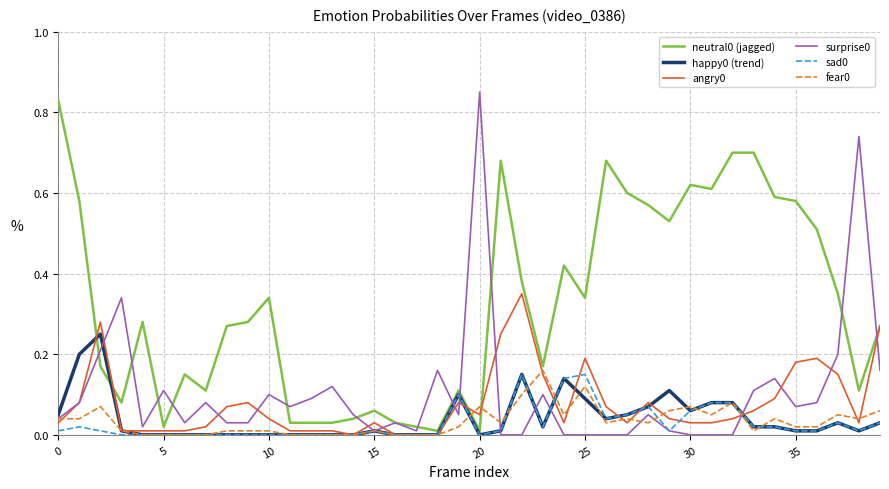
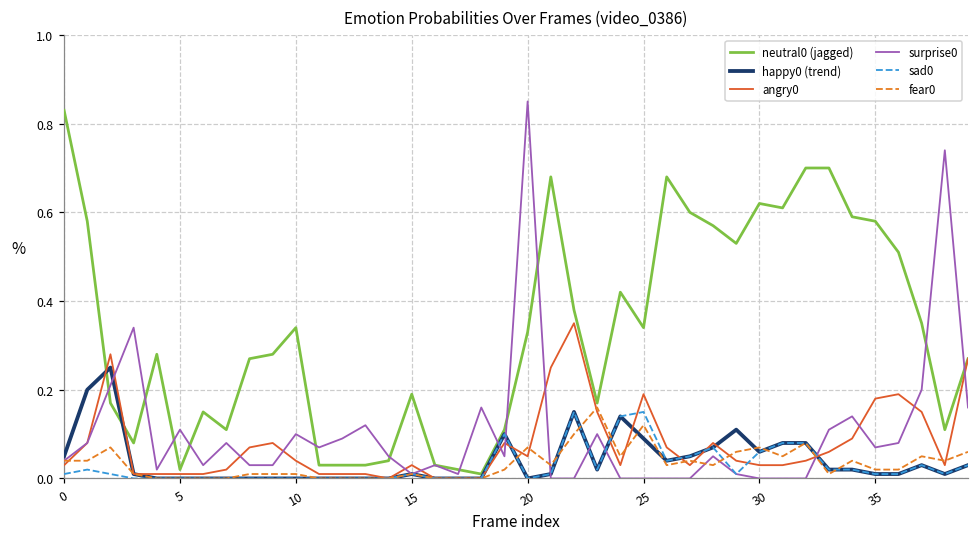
  {
    "neutral0 (jagged)": {
      "0": 0.83,
      "5": 0.02,
      "10": 0.34,
-     "15": 0.06,
-     "20": 0.01,
+     "15": 0.19,
+     "20": 0.33,
      "25": 0.34,
      "30": 0.62,
      "35": 0.58
    },
    "happy0 (trend)": {
      "0": 0.05,
      "25": 0.09
    },
    "surprise0": {
      "5": 0.11,
      "10": 0.10,
      "20": 0.85,
      "25": 0.00,
      "30": 0.00,
      "35": 0.07
    },
    "sad0": {
      "0": 0.01,
      "25": 0.15
    }
  }
